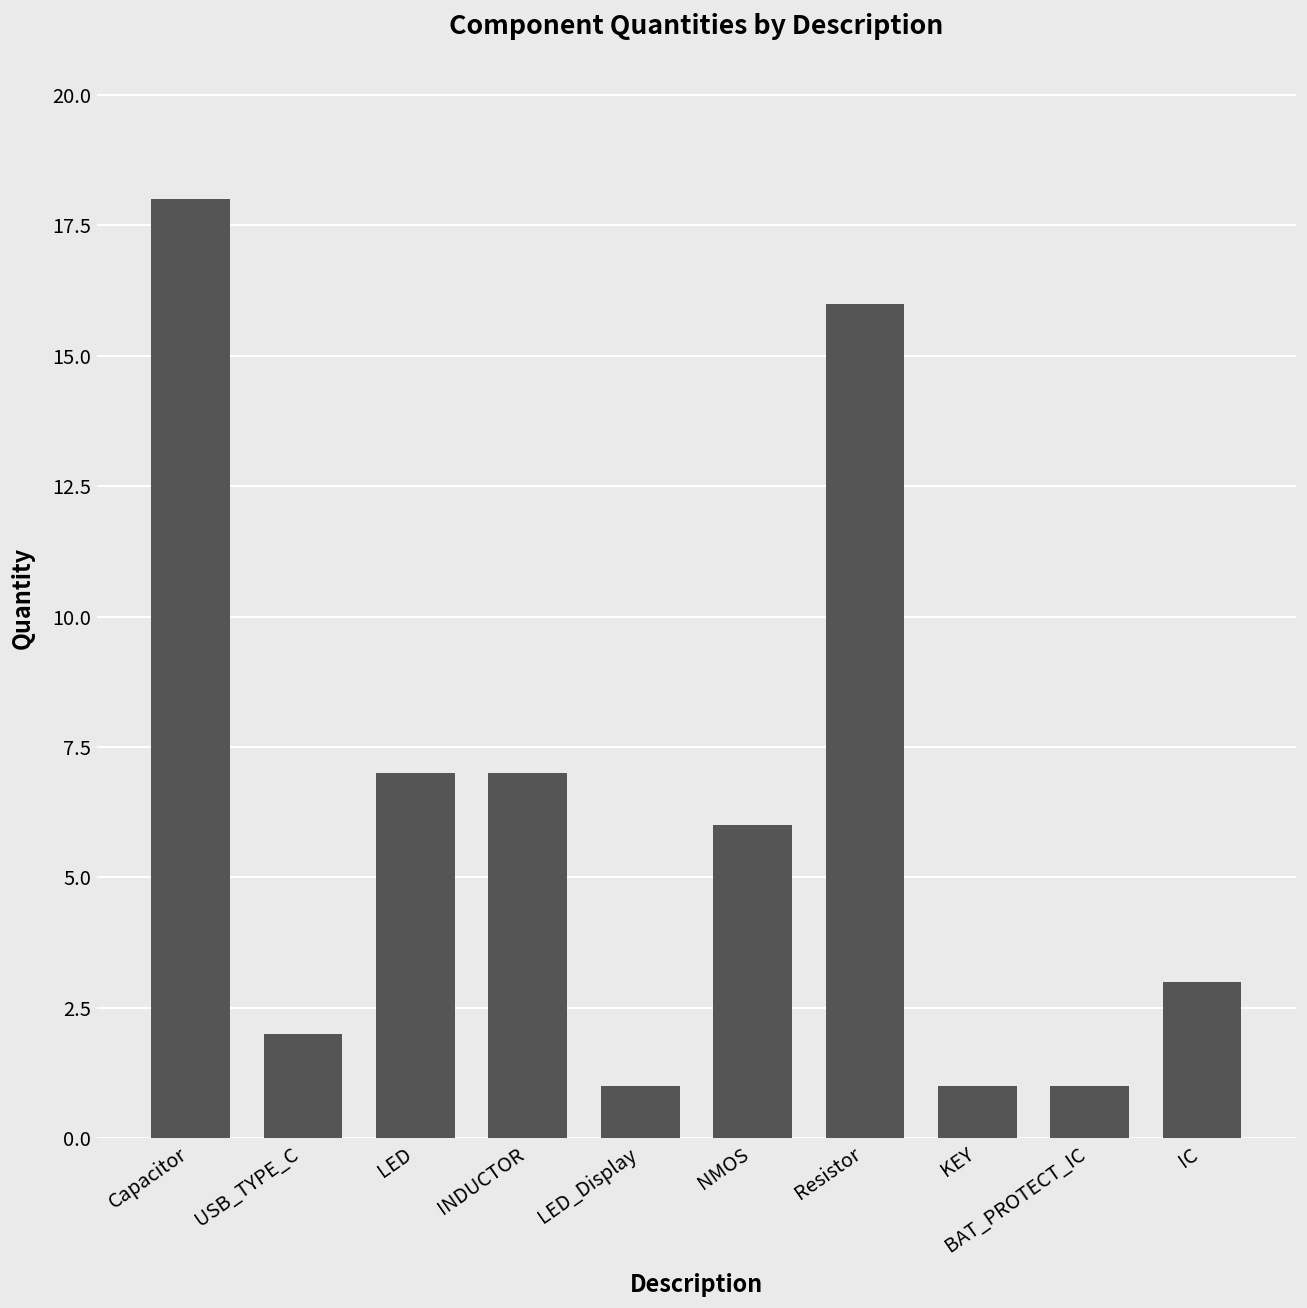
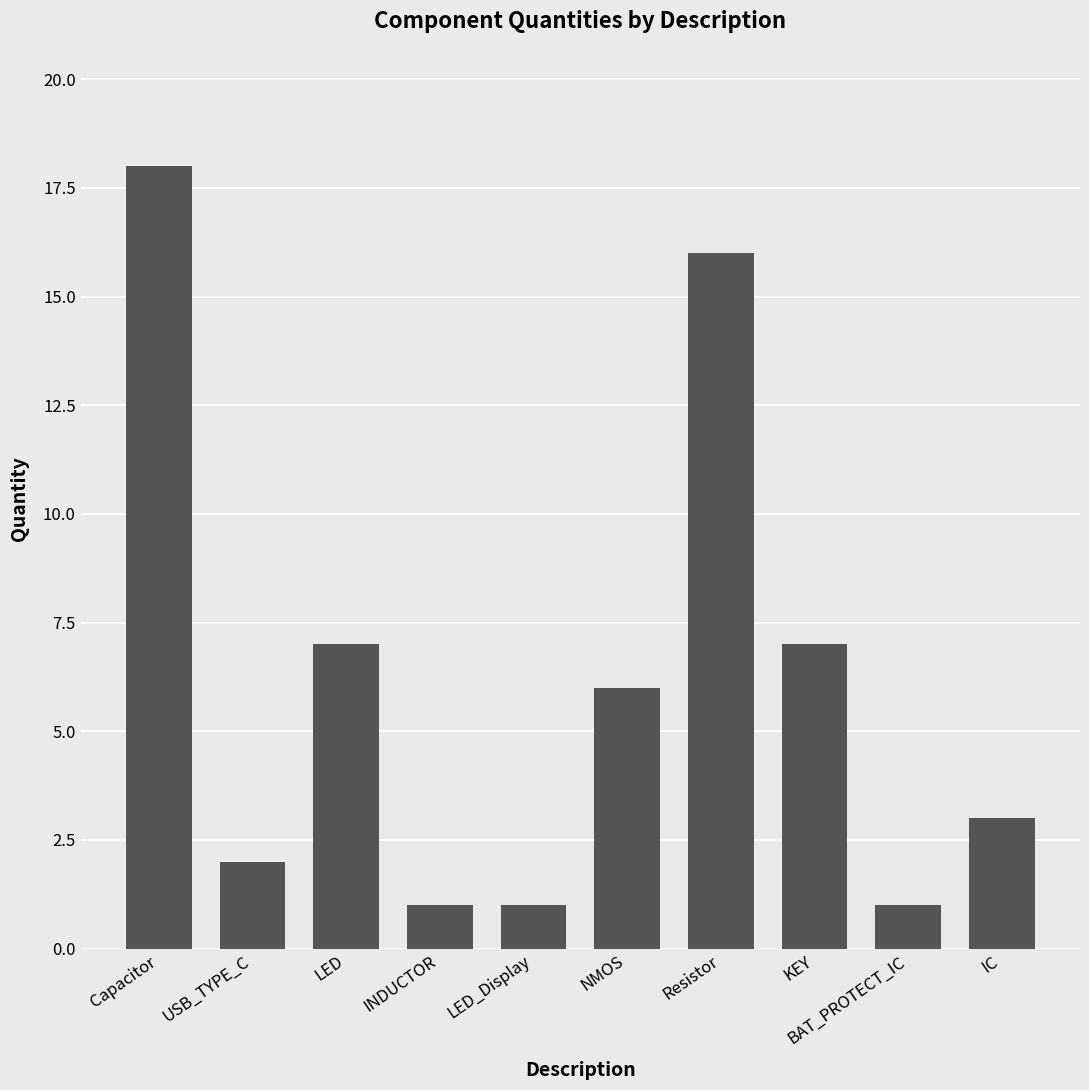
  {
    "Capacitor": 18,
    "USB_TYPE_C": 2,
    "LED": 7,
-   "INDUCTOR": 7,
+   "INDUCTOR": 1,
    "LED_Display": 1,
    "NMOS": 6,
    "Resistor": 16,
-   "KEY": 1,
+   "KEY": 7,
    "BAT_PROTECT_IC": 1,
    "IC": 3
  }
